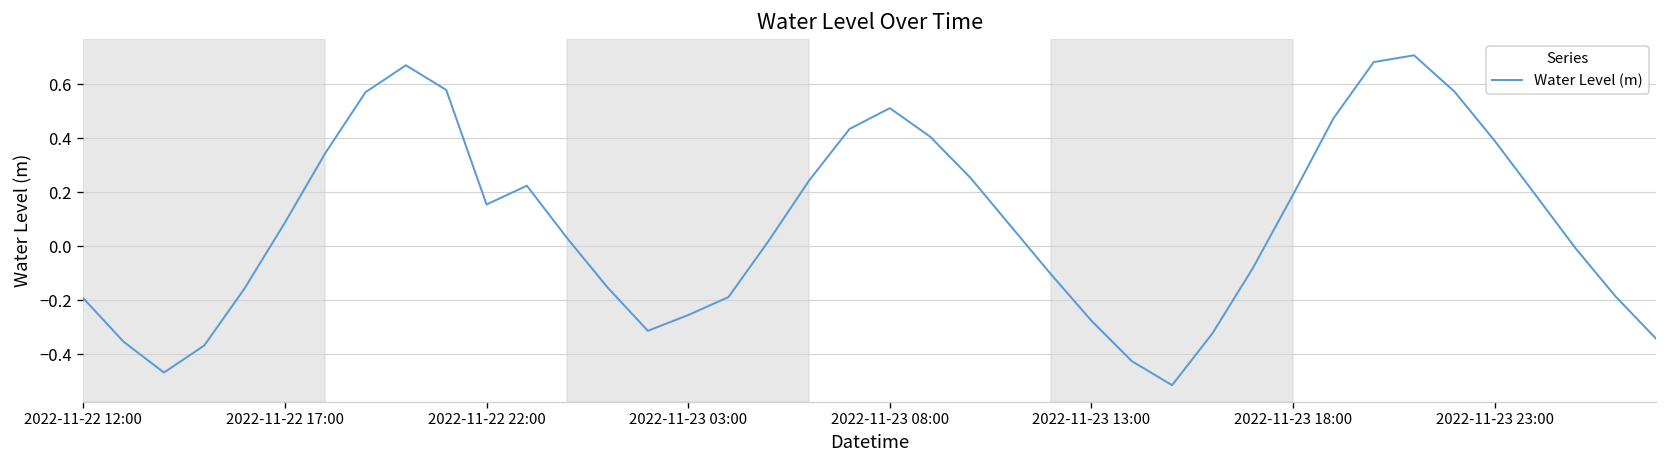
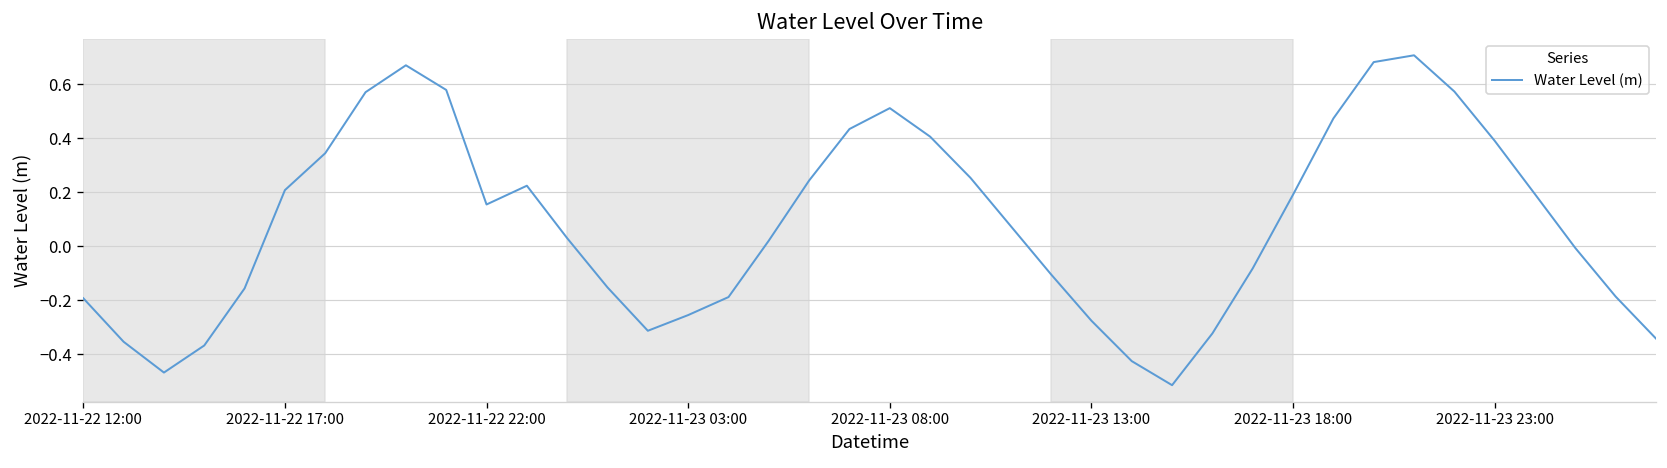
  {
    "2022-11-22 12:00": -0.19,
-   "2022-11-22 17:00": 0.09,
+   "2022-11-22 17:00": 0.21,
    "2022-11-22 22:00": 0.15,
    "2022-11-23 03:00": -0.26,
    "2022-11-23 08:00": 0.51,
    "2022-11-23 13:00": -0.28,
    "2022-11-23 18:00": 0.19,
    "2022-11-23 23:00": 0.39
  }
